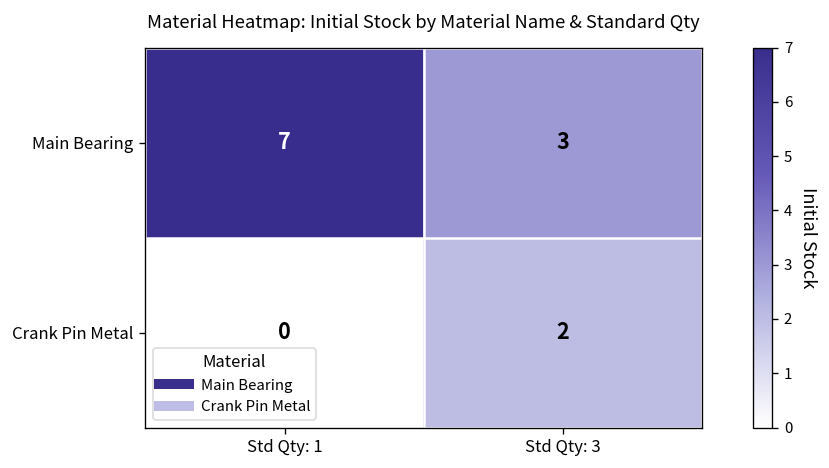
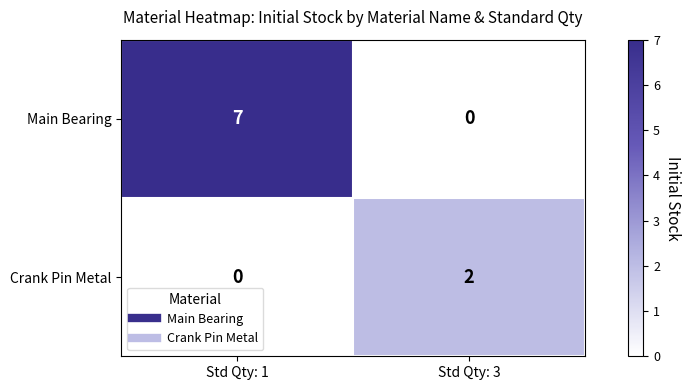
  {
    "Main Bearing": {
      "Std Qty: 1": 7,
-     "Std Qty: 3": 3
+     "Std Qty: 3": 0
    },
    "Crank Pin Metal": {
      "Std Qty: 1": 0,
      "Std Qty: 3": 2
    }
  }
